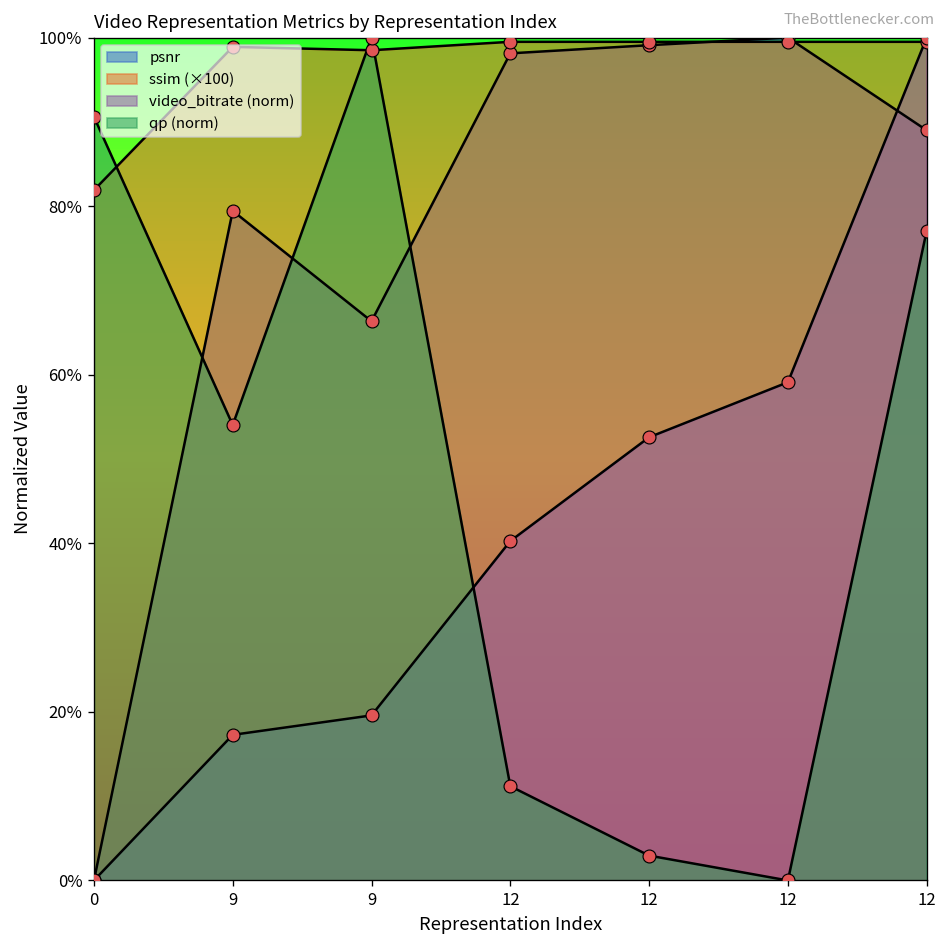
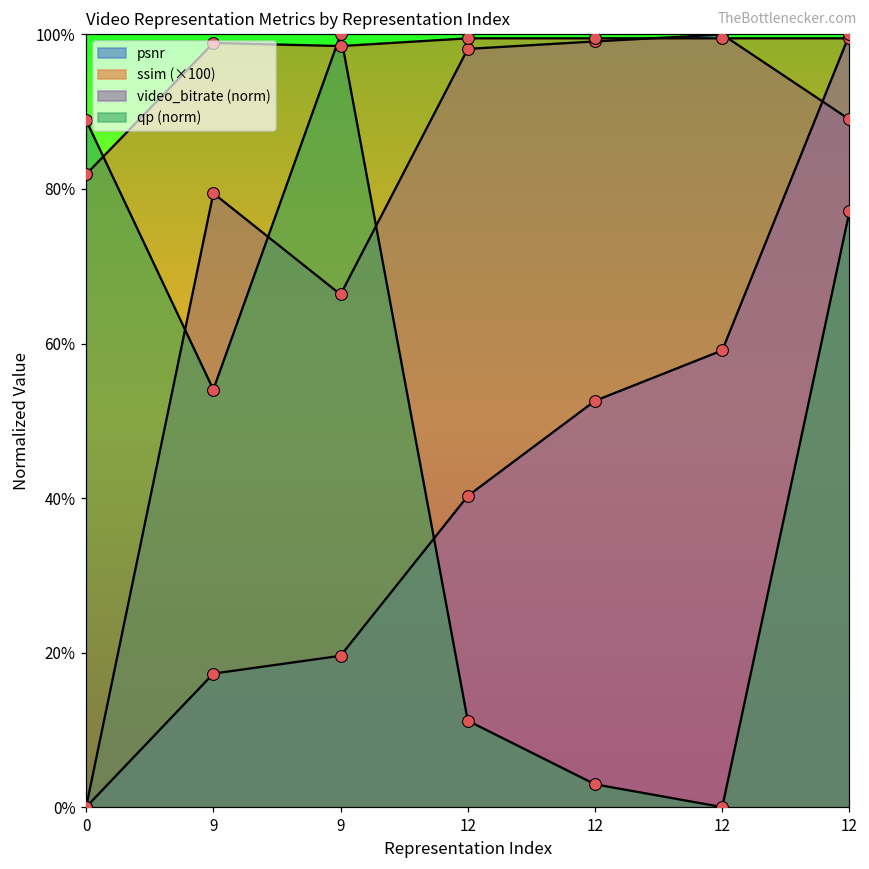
  {
    "ssim (×100)": {
      "0": "82%"
    },
    "qp (norm)": {
-     "0": "91%"
+     "0": "89%"
    }
  }
